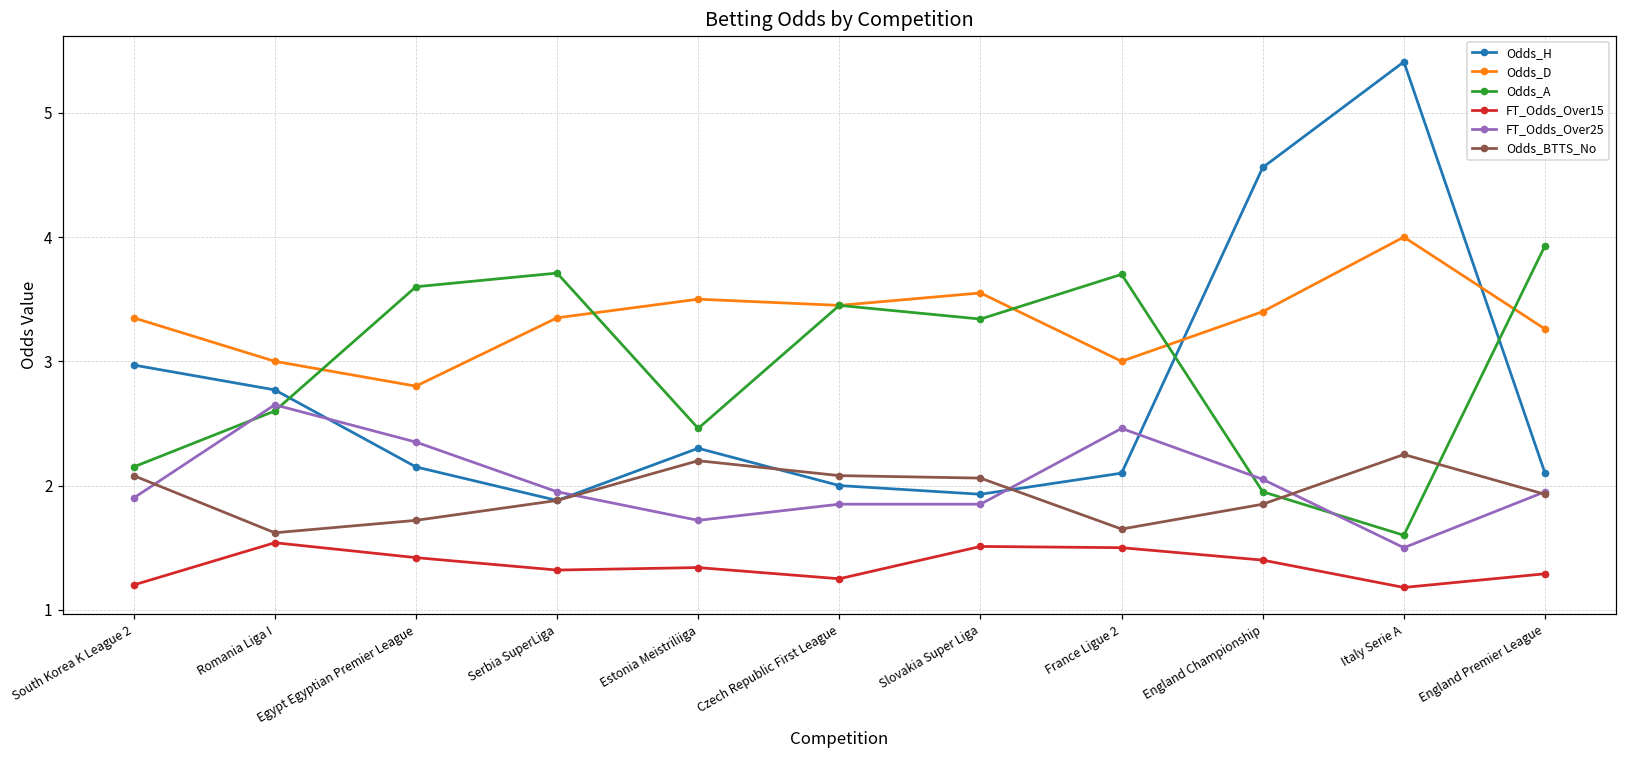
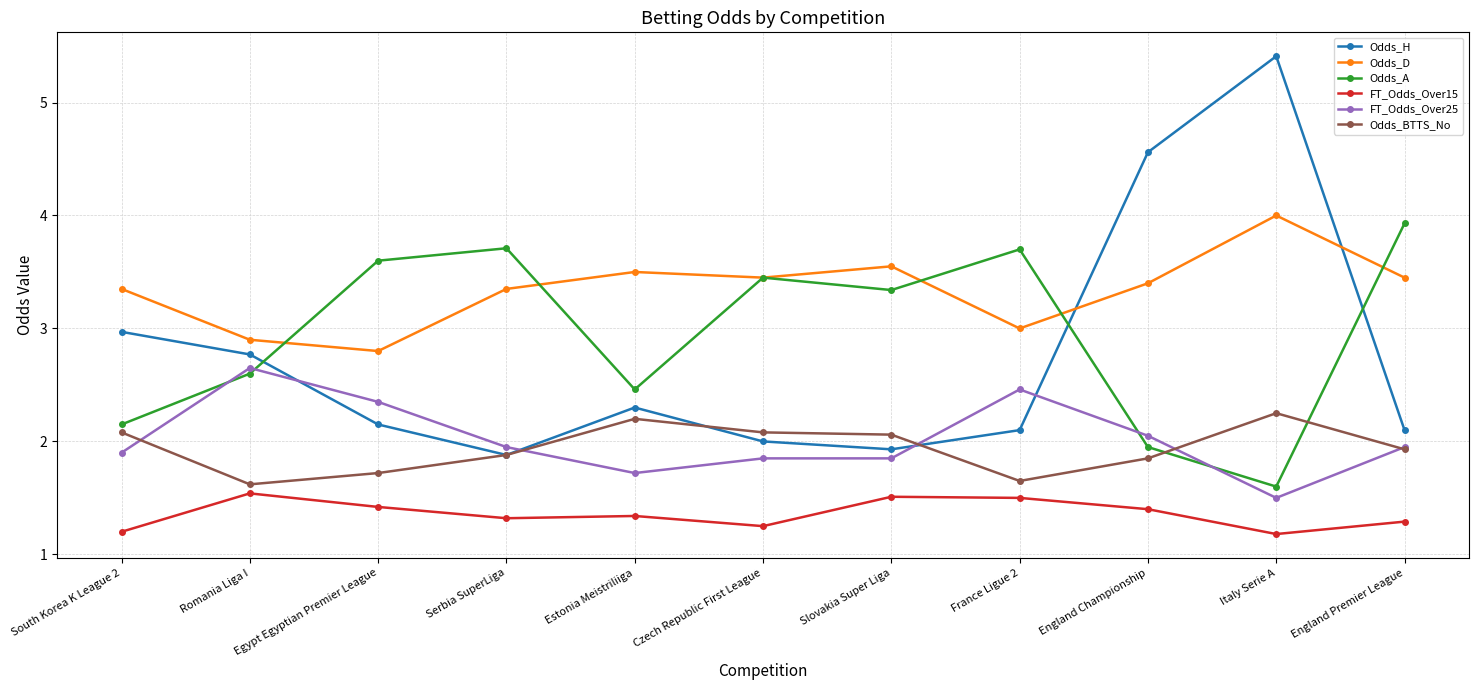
  {
    "Odds_H": {
      "South Korea K League 2": 2.97,
      "Romania Liga I": 2.77,
      "Egypt Egyptian Premier League": 2.15,
      "Estonia Meistriliiga": 2.30,
      "Czech Republic First League": 2.00,
      "Slovakia Super Liga": 1.93,
      "France Ligue 2": 2.10,
      "England Championship": 4.56,
      "Italy Serie A": 5.41,
      "England Premier League": 2.10
    },
    "Odds_D": {
      "South Korea K League 2": 3.35,
-     "Romania Liga I": 3.0,
+     "Romania Liga I": 2.9,
      "Egypt Egyptian Premier League": 2.80,
      "Serbia SuperLiga": 3.35,
      "Estonia Meistriliiga": 3.50,
      "Slovakia Super Liga": 3.55,
      "France Ligue 2": 3.00,
      "England Championship": 3.40,
      "Italy Serie A": 4.00,
-     "England Premier League": 3.26
+     "England Premier League": 3.45
    },
    "Odds_A": {
      "South Korea K League 2": 2.15,
      "Romania Liga I": 2.60,
      "Egypt Egyptian Premier League": 3.60,
      "Serbia SuperLiga": 3.71,
      "Estonia Meistriliiga": 2.46,
      "Slovakia Super Liga": 3.34,
      "France Ligue 2": 3.70,
      "England Championship": 1.95,
      "Italy Serie A": 1.60,
      "England Premier League": 3.93
    },
    "FT_Odds_Over15": {
      "South Korea K League 2": 1.20,
      "Romania Liga I": 1.54,
      "Egypt Egyptian Premier League": 1.42,
      "Serbia SuperLiga": 1.32,
      "Estonia Meistriliiga": 1.34,
      "Czech Republic First League": 1.25,
      "Slovakia Super Liga": 1.51,
      "France Ligue 2": 1.50,
      "England Championship": 1.40,
      "Italy Serie A": 1.18,
      "England Premier League": 1.29
    },
    "FT_Odds_Over25": {
      "South Korea K League 2": 1.90,
      "Romania Liga I": 2.65,
      "Egypt Egyptian Premier League": 2.35,
      "Serbia SuperLiga": 1.95,
      "Estonia Meistriliiga": 1.72,
      "Czech Republic First League": 1.85,
      "Slovakia Super Liga": 1.85,
      "France Ligue 2": 2.46,
      "England Championship": 2.05,
      "Italy Serie A": 1.50
    },
    "Odds_BTTS_No": {
      "South Korea K League 2": 2.08,
      "Romania Liga I": 1.62,
      "Egypt Egyptian Premier League": 1.72,
      "Estonia Meistriliiga": 2.20,
      "Czech Republic First League": 2.08,
      "Slovakia Super Liga": 2.06,
      "France Ligue 2": 1.65,
      "England Championship": 1.85,
      "Italy Serie A": 2.25
    }
  }
